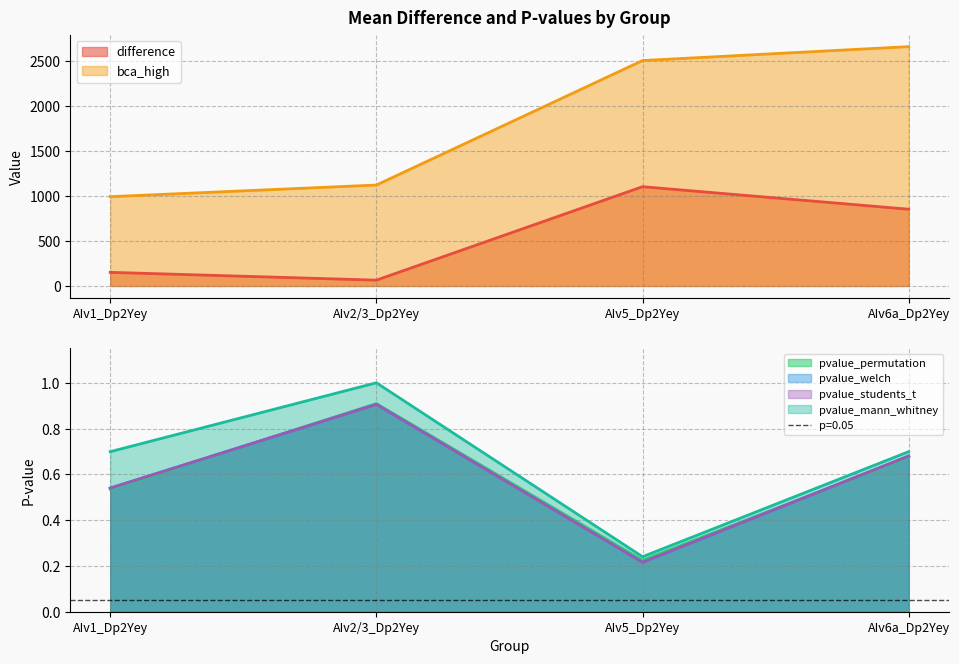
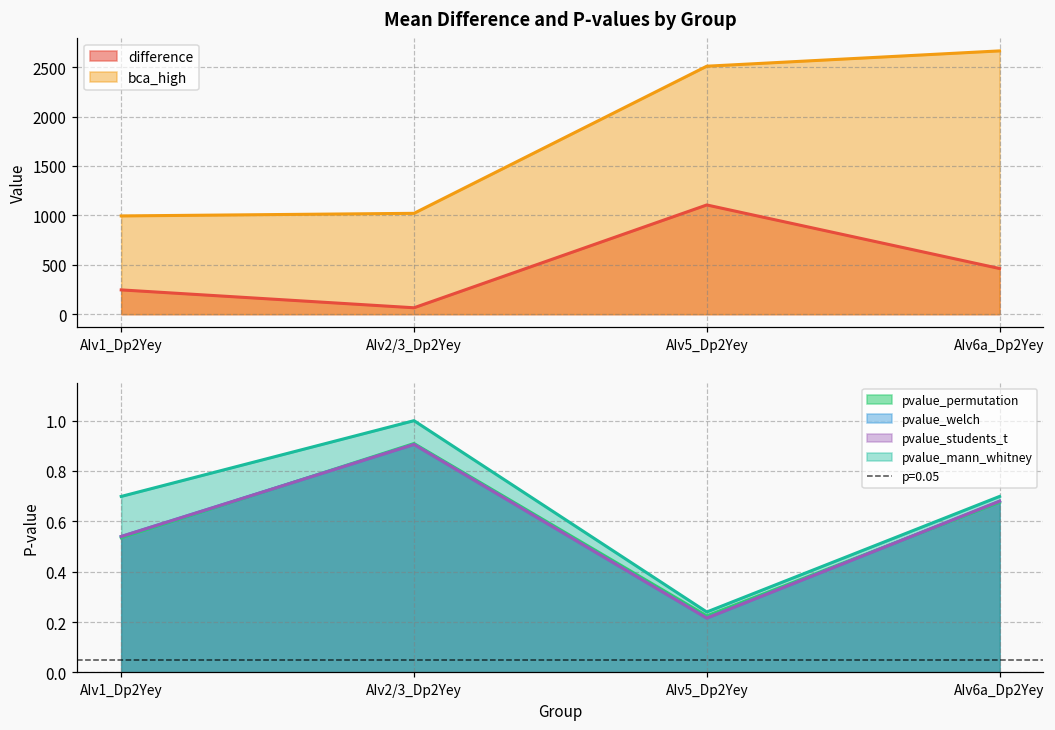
  {
    "Mean Difference and P-values by Group": {
      "difference": {
-       "AIv1_Dp2Yey": 150,
+       "AIv1_Dp2Yey": 250,
        "AIv2/3_Dp2Yey": 100,
        "AIv5_Dp2Yey": 1100,
-       "AIv6a_Dp2Yey": 900
+       "AIv6a_Dp2Yey": 500
      },
      "bca_high": {
        "AIv1_Dp2Yey": 1000,
-       "AIv2/3_Dp2Yey": 1100,
+       "AIv2/3_Dp2Yey": 1000,
        "AIv5_Dp2Yey": 2500,
        "AIv6a_Dp2Yey": 2700
      }
    }
  }
